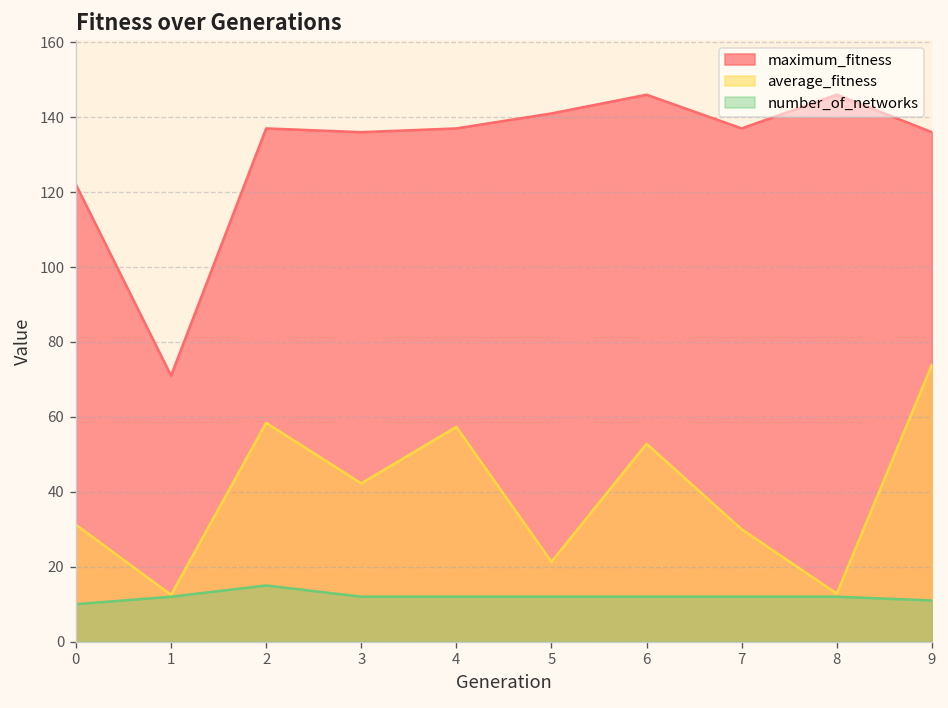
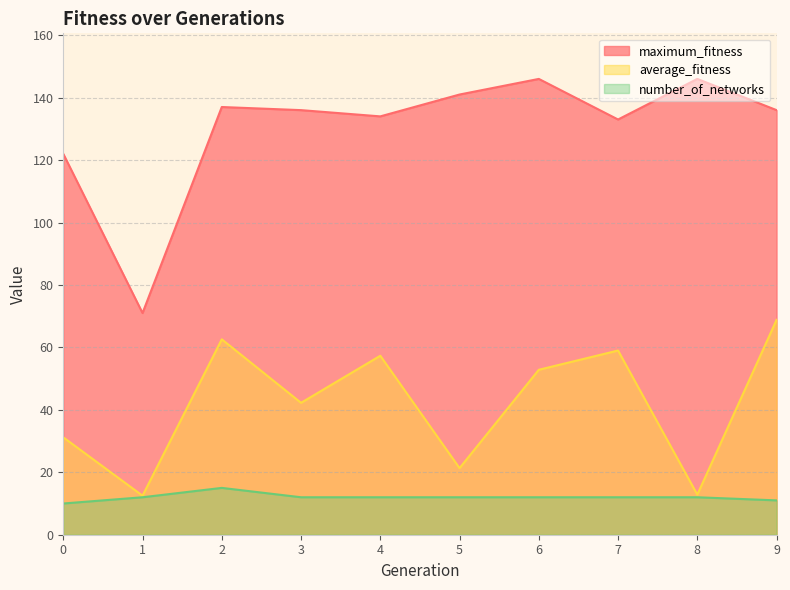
  {
    "maximum_fitness": {
      "0": 122,
      "1": 71,
      "2": 137,
      "3": 136,
-     "4": 137,
+     "4": 134,
      "5": 141,
      "6": 146,
-     "7": 137,
+     "7": 133,
      "9": 136
    },
    "average_fitness": {
      "0": 31,
-     "2": 58,
+     "2": 63,
      "3": 42,
      "4": 57,
      "5": 21,
      "6": 53,
-     "7": 30,
+     "7": 59,
      "8": 13,
-     "9": 74
+     "9": 69
    },
    "number_of_networks": {
      "0": 10,
      "2": 15,
      "3": 12,
      "4": 12,
      "5": 12,
      "6": 12,
      "7": 12,
      "8": 12,
      "9": 11
    }
  }
